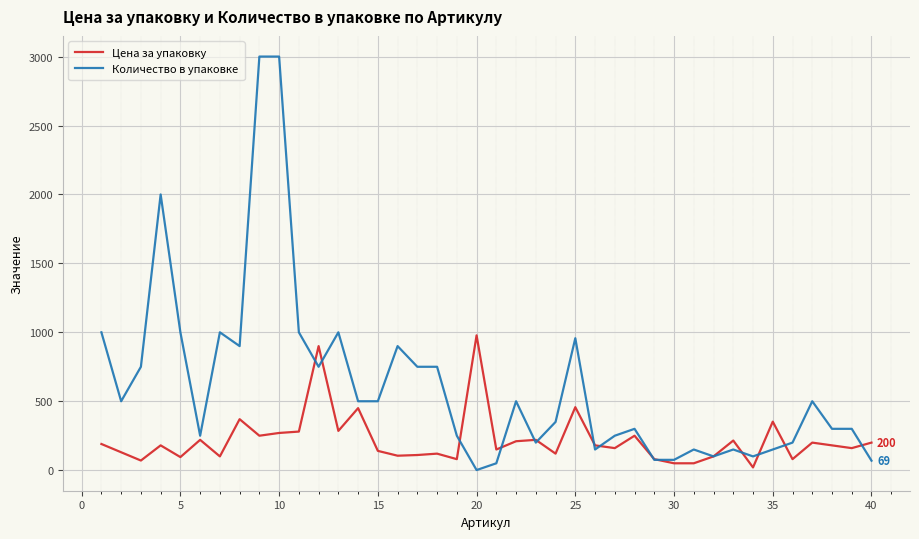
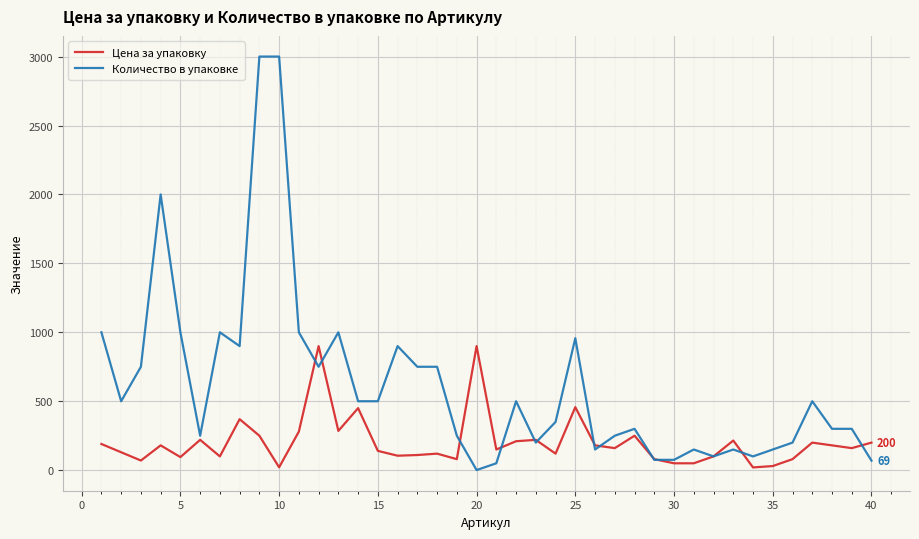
  {
    "Цена за упаковку": {
      "5": 100,
-     "10": 270,
+     "10": 20,
      "15": 140,
-     "20": 980,
+     "20": 900,
      "25": 460,
      "30": 50,
-     "35": 350
+     "35": 30
    },
    "Количество в упаковке": {
      "40": 69
    }
  }
